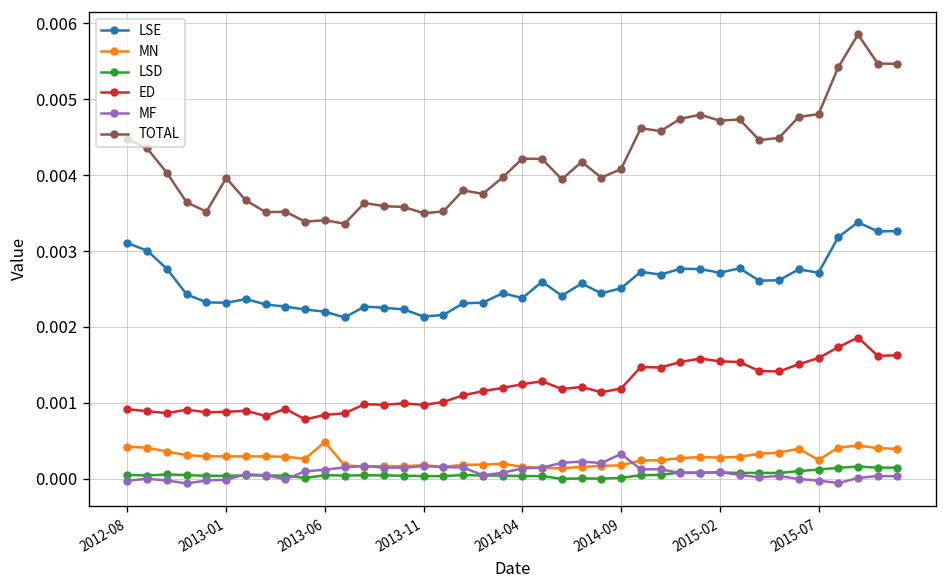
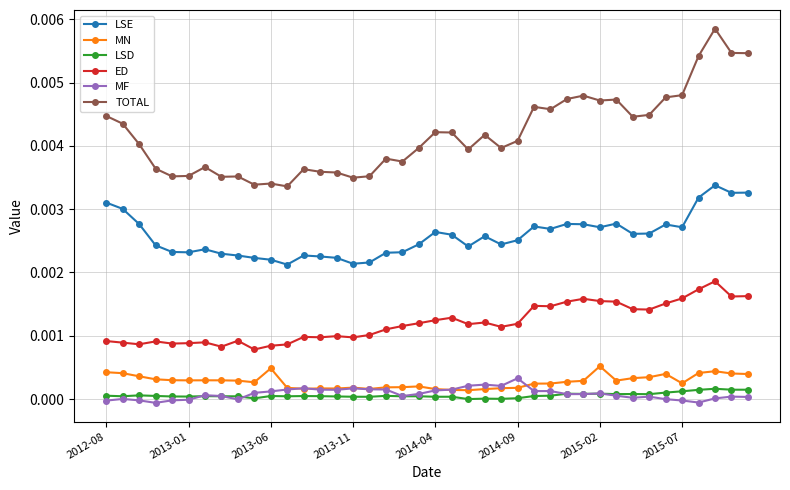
  {
    "LSE": {
      "2012-08": 0.0031,
      "2013-01": 0.0023,
      "2013-06": 0.0022,
      "2013-11": 0.0021,
-     "2014-04": 0.0024,
+     "2014-04": 0.0026,
      "2014-09": 0.0025,
      "2015-02": 0.0027,
      "2015-07": 0.0027
    },
    "MN": {
      "2012-08": 0.0004,
      "2013-01": 0.0003,
      "2013-06": 0.0005,
      "2014-09": 0.0002,
-     "2015-02": 0.0003,
+     "2015-02": 0.0005,
      "2015-07": 0.0002
    },
    "LSD": {
      "2012-08": 0.0001,
      "2013-01": 0.0000,
      "2013-06": 0.0000,
      "2013-11": 0.0000,
      "2014-04": 0.0000,
      "2014-09": 0.0000,
      "2015-07": 0.0001
    },
    "ED": {
      "2012-08": 0.0009,
      "2013-01": 0.0009,
      "2013-06": 0.0008,
      "2013-11": 0.0010,
      "2014-04": 0.0012,
      "2014-09": 0.0012,
      "2015-02": 0.0015,
      "2015-07": 0.0016
    },
    "MF": {
      "2012-08": 0.0000,
      "2013-01": 0.0000,
      "2013-06": 0.0001,
      "2014-09": 0.0003,
      "2015-07": 0.0000
    },
    "TOTAL": {
      "2012-08": 0.0045,
-     "2013-01": 0.0040,
+     "2013-01": 0.0035,
      "2013-06": 0.0034,
      "2013-11": 0.0035,
      "2014-04": 0.0042,
      "2014-09": 0.0041,
      "2015-02": 0.0047,
      "2015-07": 0.0048
    }
  }
